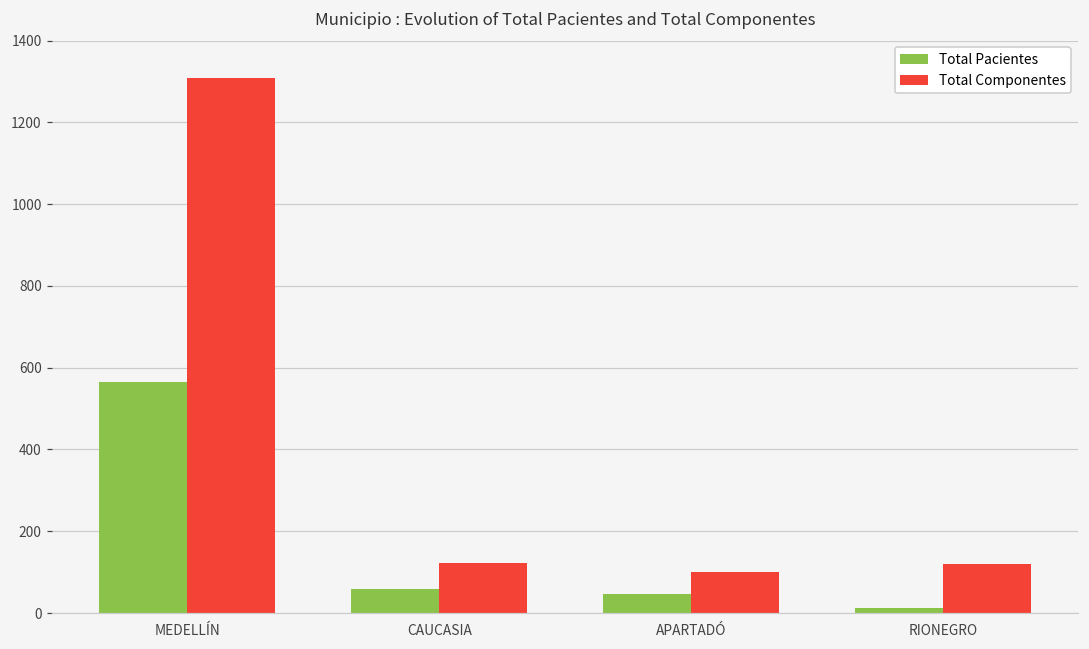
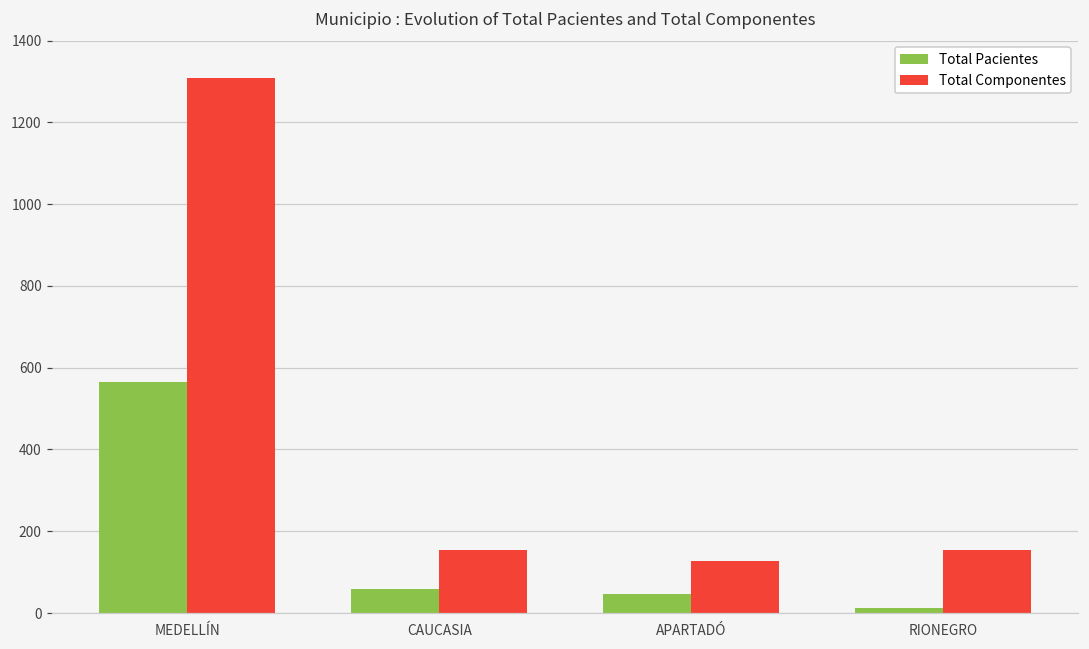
  {
    "Total Pacientes": {
      "MEDELLÍN": 570,
      "CAUCASIA": 60,
      "APARTADÓ": 50,
      "RIONEGRO": 10
    },
    "Total Componentes": {
      "MEDELLÍN": 1310,
-     "CAUCASIA": 120,
-     "APARTADÓ": 100,
-     "RIONEGRO": 120
+     "CAUCASIA": 160,
+     "APARTADÓ": 130,
+     "RIONEGRO": 160
    }
  }
